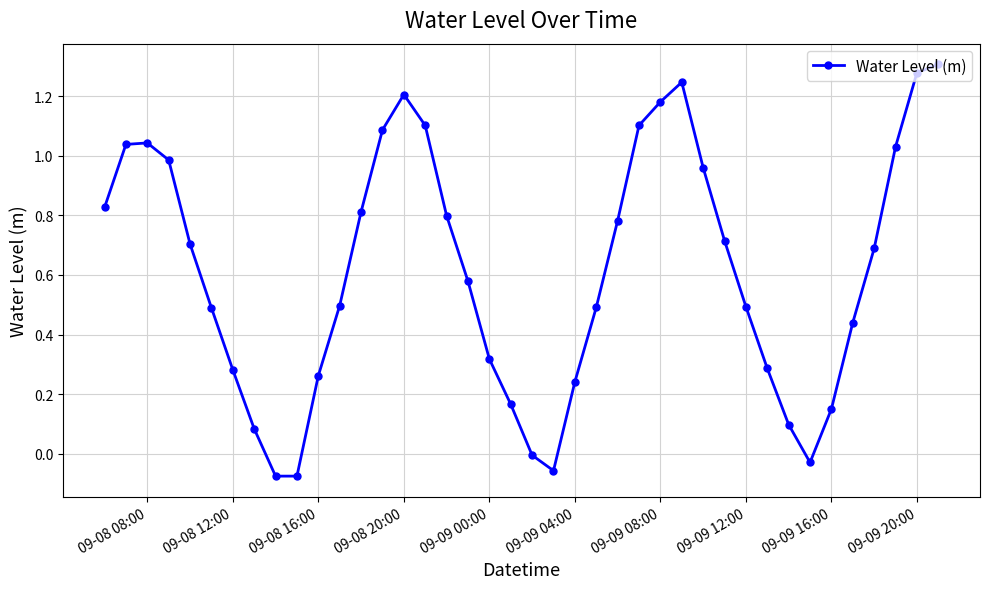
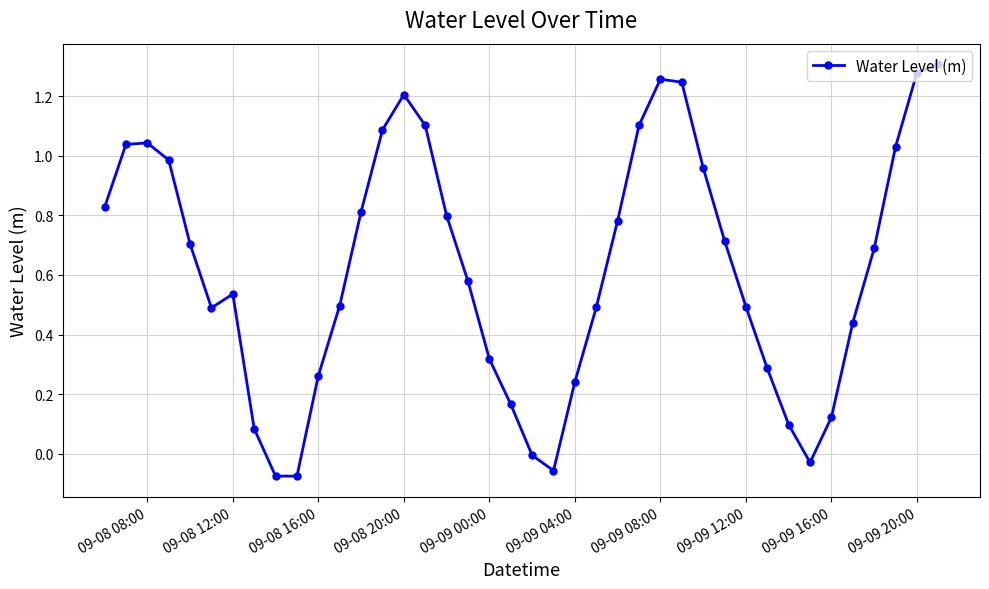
  {
    "09-08 08:00": 1.04,
-   "09-08 12:00": 0.28,
+   "09-08 12:00": 0.54,
    "09-08 16:00": 0.26,
    "09-08 20:00": 1.21,
    "09-09 00:00": 0.32,
    "09-09 04:00": 0.24,
-   "09-09 08:00": 1.18,
+   "09-09 08:00": 1.26,
    "09-09 12:00": 0.49,
-   "09-09 16:00": 0.15
+   "09-09 16:00": 0.12
  }
